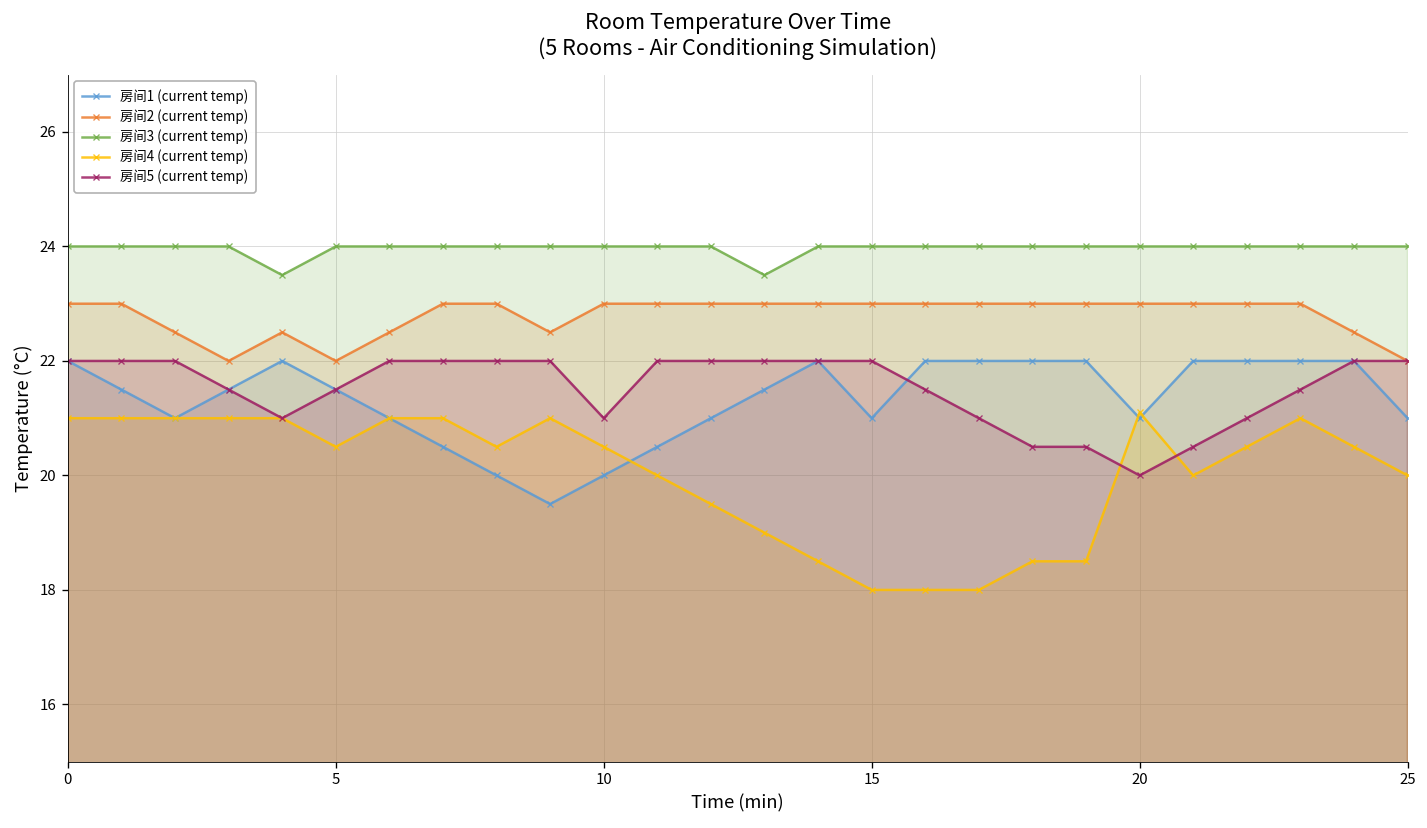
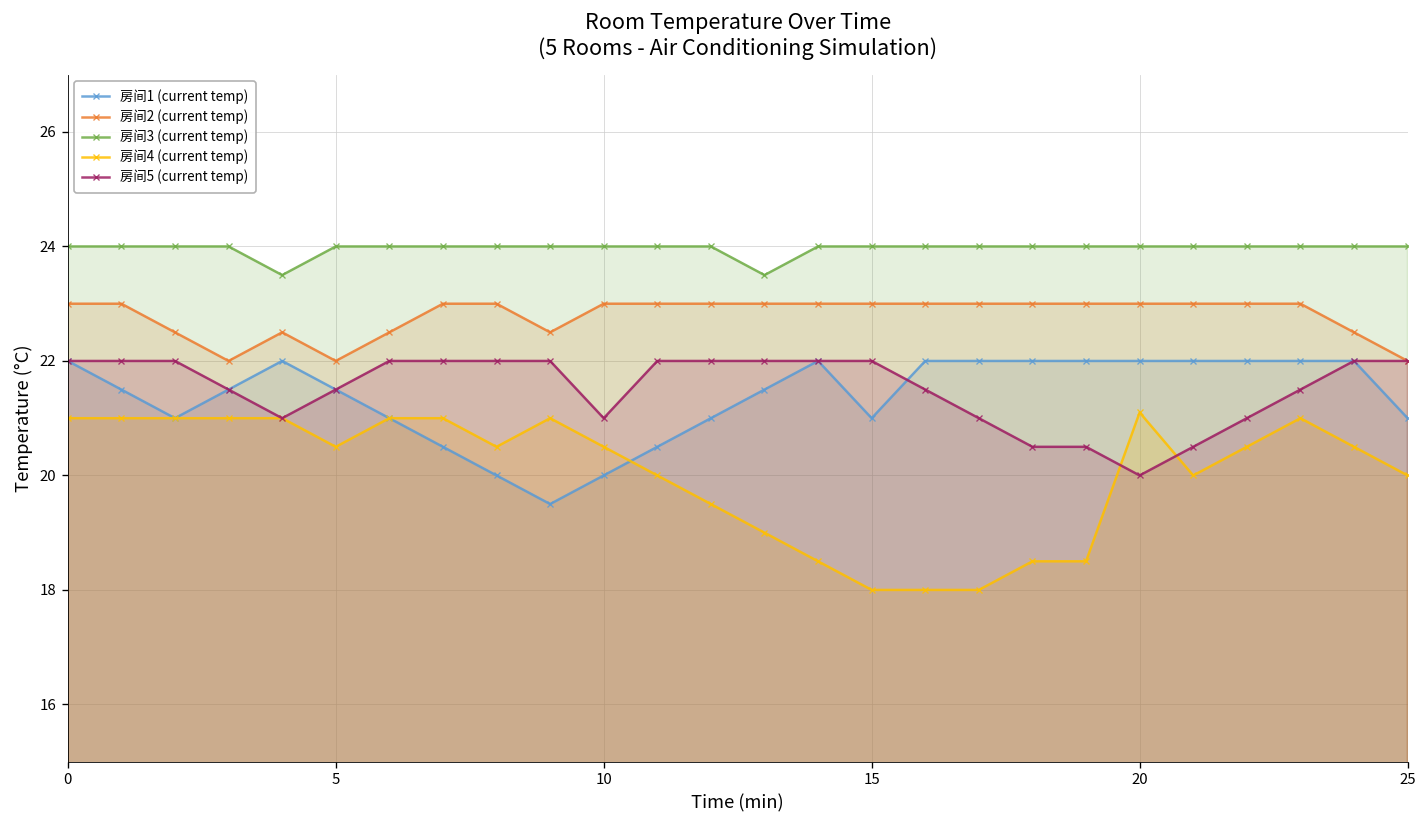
  {
    "房间1 (current temp)": {
      "10": 20,
      "15": 21,
-     "20": 21,
+     "20": 22,
      "25": 21
    },
    "房间2 (current temp)": {
      "0": 23,
      "5": 22,
      "10": 23,
      "15": 23,
      "20": 23
    },
    "房间3 (current temp)": {
      "0": 24,
      "5": 24,
      "10": 24,
      "15": 24,
      "20": 24,
      "25": 24
    },
    "房间4 (current temp)": {
      "0": 21,
      "5": 20.5,
      "10": 20.5,
      "15": 18,
      "20": 21.1,
      "25": 20
    },
    "房间5 (current temp)": {
      "10": 21,
      "15": 22,
      "20": 20
    }
  }
